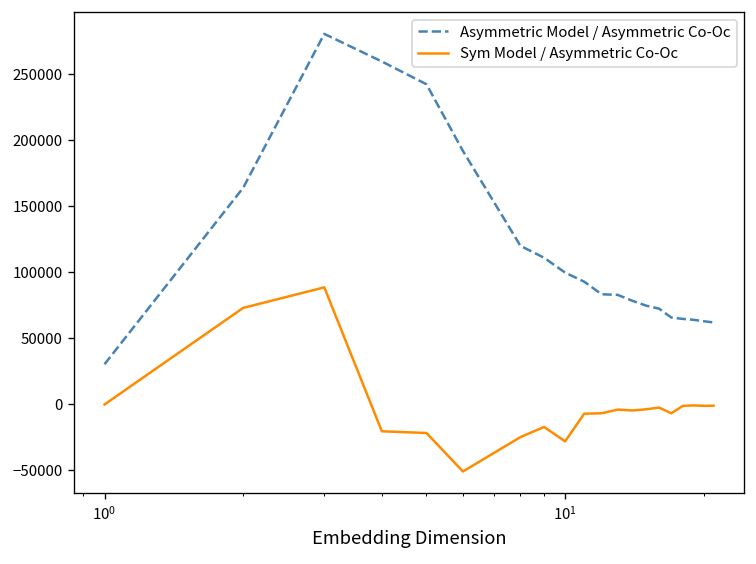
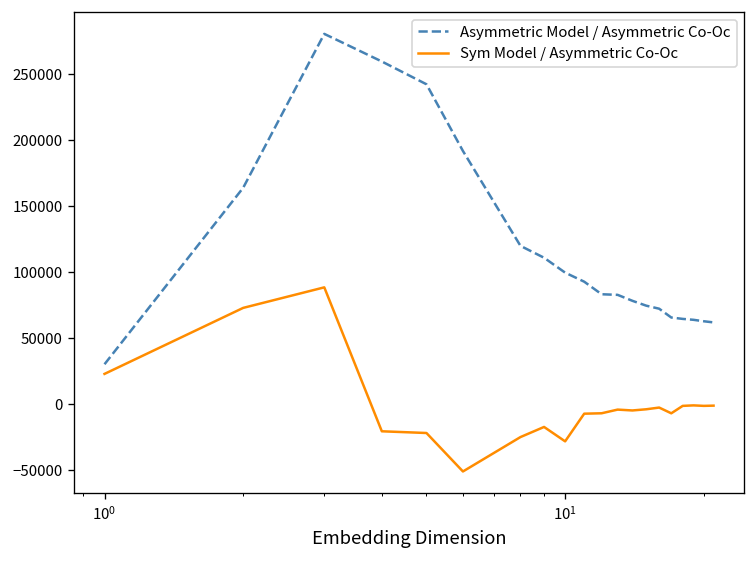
  {
    "Asymmetric Model / Asymmetric Co-Oc": {
      "10^0": 30000,
      "10^1": 100000
    },
    "Sym Model / Asymmetric Co-Oc": {
-     "10^0": 0,
+     "10^0": 23000,
      "10^1": -28000
    }
  }
